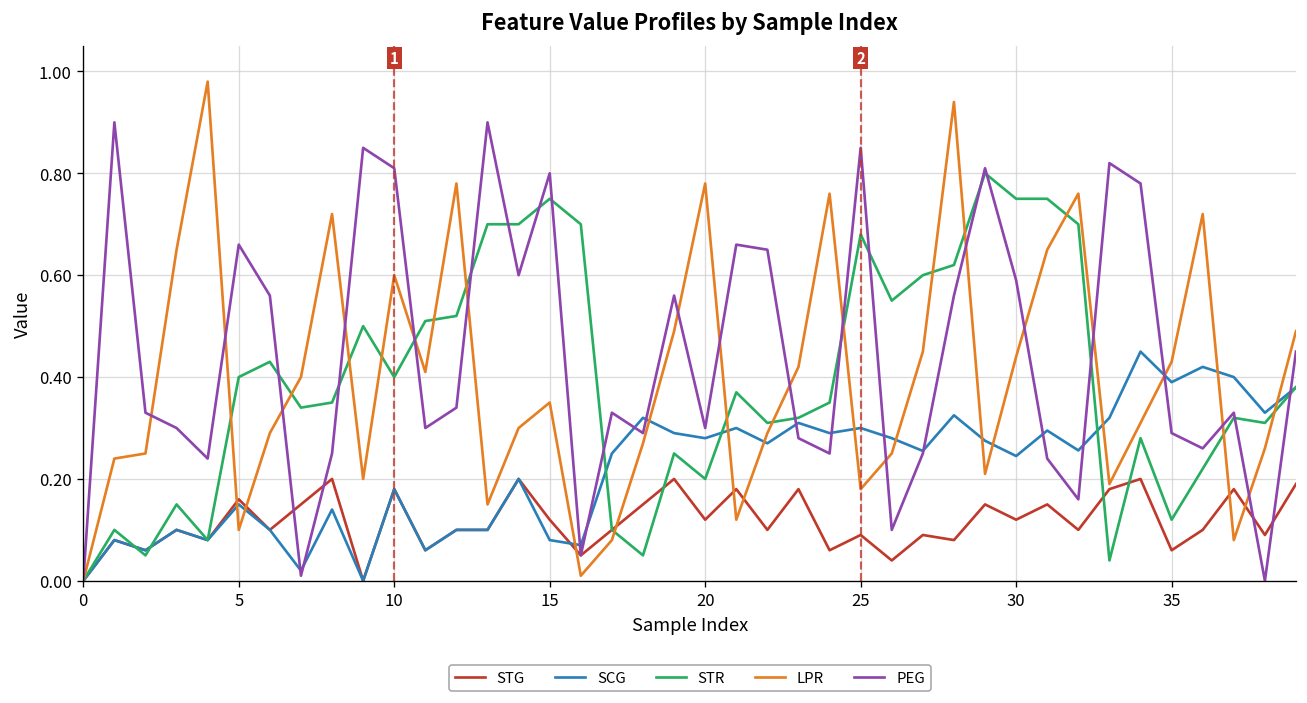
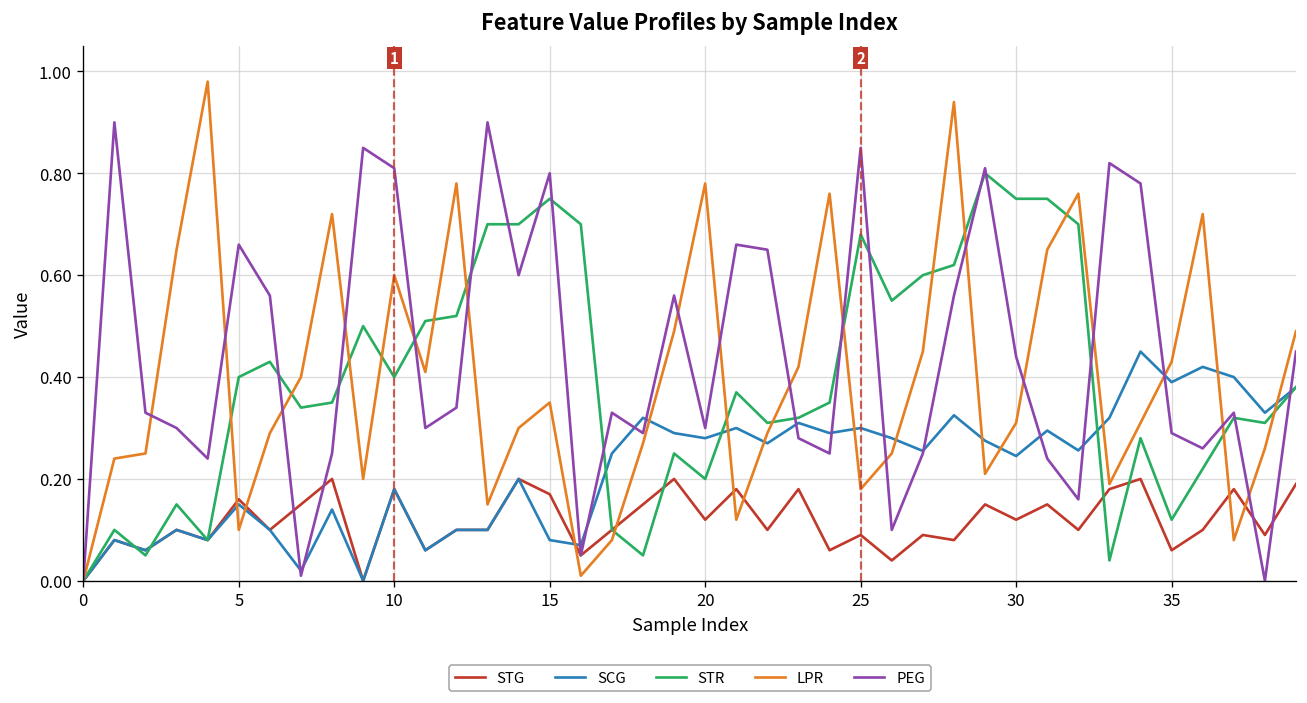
  {
    "STG": {
      "5": 0.16,
-     "15": 0.12,
+     "15": 0.17,
      "20": 0.12,
      "25": 0.09,
      "30": 0.12,
      "35": 0.06
    },
    "SCG": {
      "5": 0.15,
      "15": 0.08,
      "20": 0.28,
      "25": 0.30,
      "30": 0.25,
      "35": 0.39
    },
    "STR": {
      "5": 0.40,
      "10": 0.40,
      "15": 0.75,
      "20": 0.20,
      "25": 0.68,
      "30": 0.75,
      "35": 0.12
    },
    "LPR": {
      "5": 0.10,
      "10": 0.60,
      "15": 0.35,
      "20": 0.78,
      "25": 0.18,
-     "30": 0.44,
+     "30": 0.31,
      "35": 0.43
    },
    "PEG": {
      "5": 0.66,
      "10": 0.81,
      "15": 0.80,
      "20": 0.30,
      "25": 0.85,
-     "30": 0.59,
+     "30": 0.44,
      "35": 0.29
    }
  }
